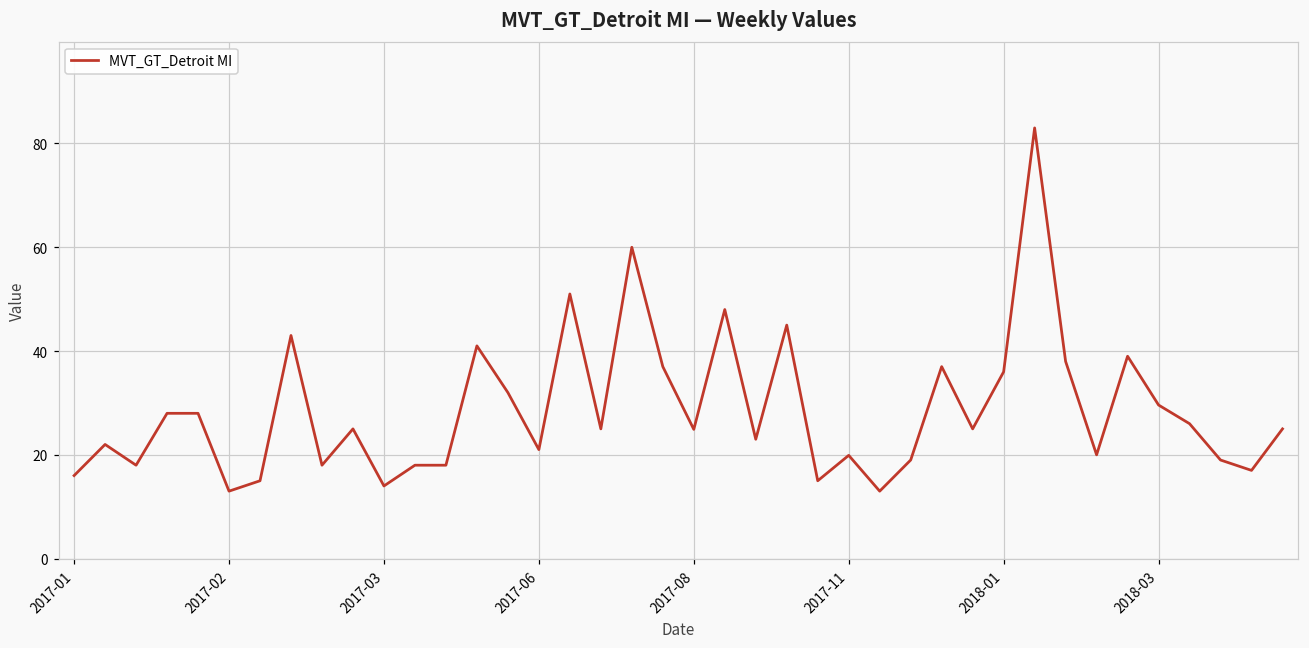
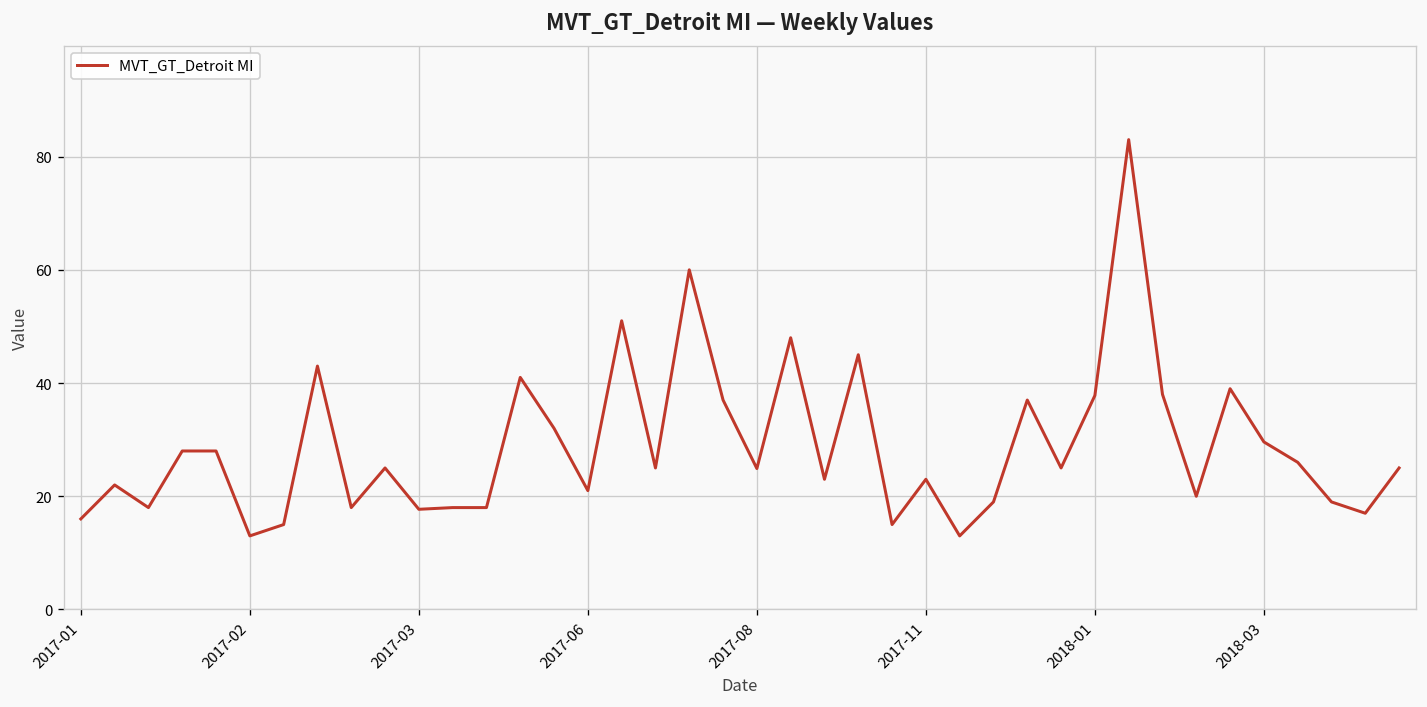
  {
    "2017-01": 16,
    "2017-02": 13,
-   "2017-03": 14,
+   "2017-03": 18,
    "2017-06": 21,
    "2017-08": 25,
-   "2017-11": 20,
-   "2018-01": 36,
+   "2017-11": 23,
+   "2018-01": 38,
    "2018-03": 30
  }
